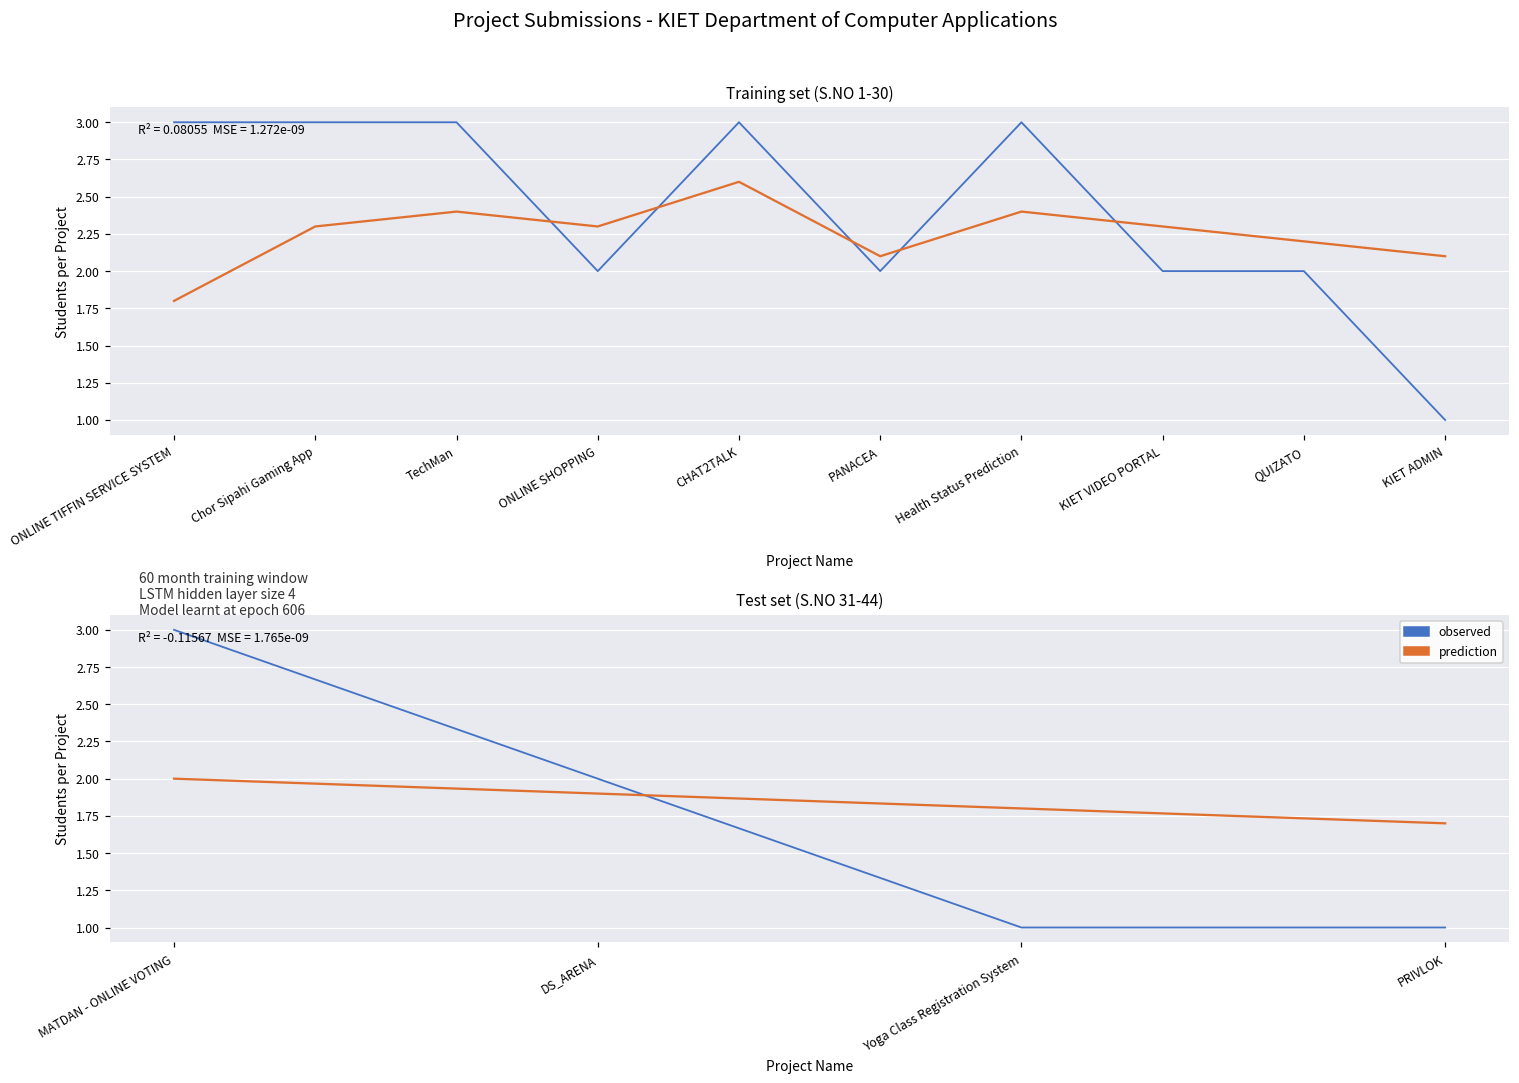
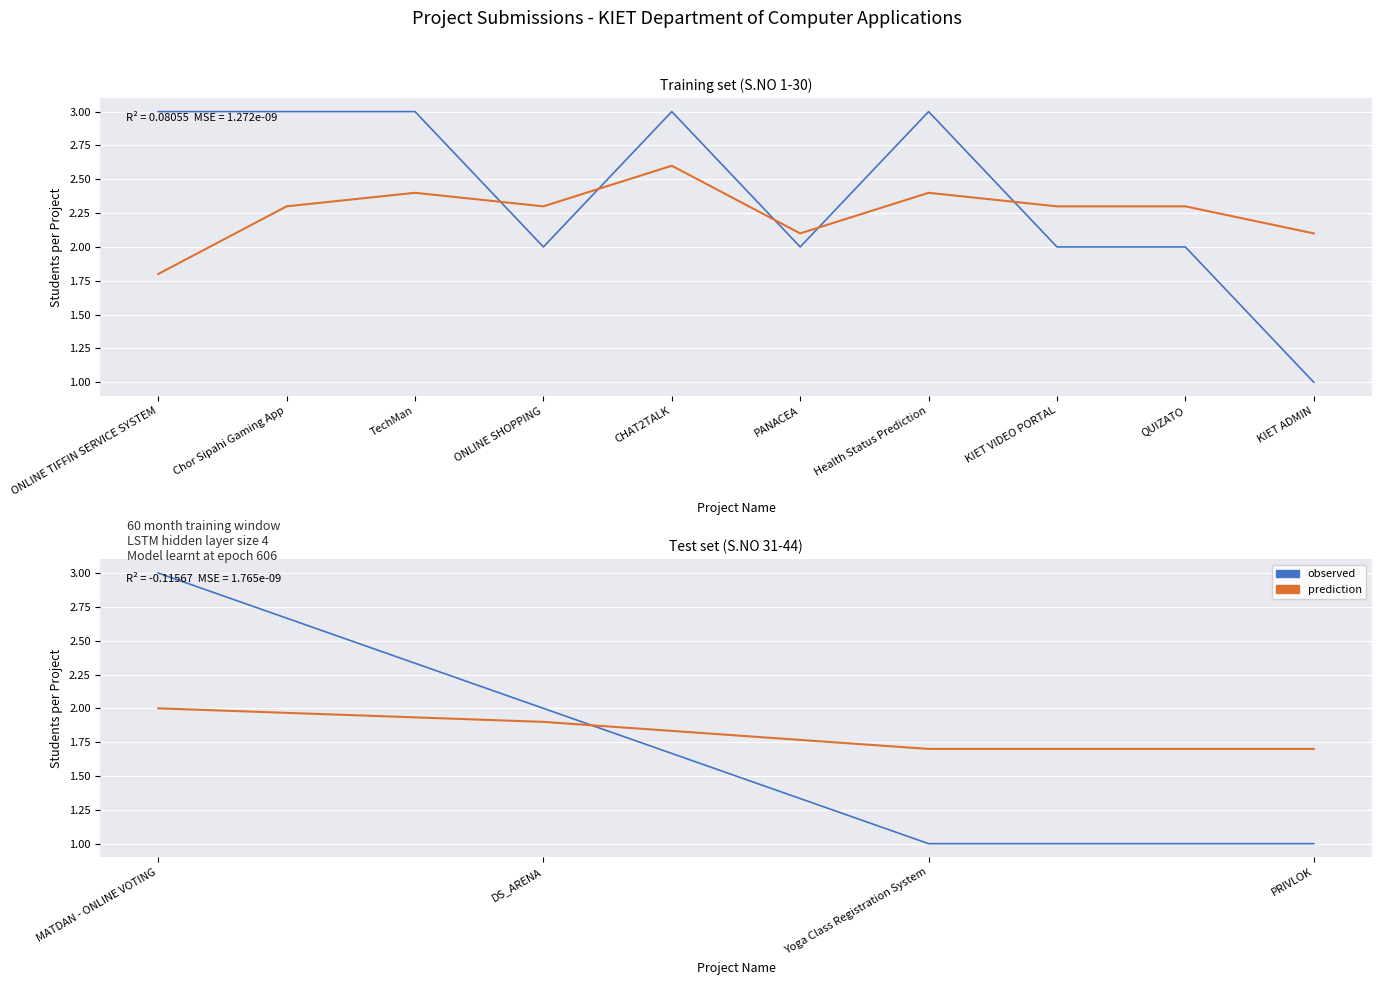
  {
    "Training set (S.NO 1-30)": {
      "observed": {
        "Chor Sipahi Gaming App": 3.0,
        "TechMan": 3.0,
        "ONLINE SHOPPING": 2.0,
        "CHAT2TALK": 3.0,
        "PANACEA": 2.0,
        "Health Status Prediction": 3.0,
        "KIET VIDEO PORTAL": 2.0,
        "QUIZATO": 2.0,
        "KIET ADMIN": 1.0
      },
      "prediction": {
        "ONLINE TIFFIN SERVICE SYSTEM": 1.8,
        "Chor Sipahi Gaming App": 2.3,
        "TechMan": 2.4,
        "ONLINE SHOPPING": 2.3,
        "CHAT2TALK": 2.6,
        "PANACEA": 2.1,
        "Health Status Prediction": 2.4,
        "KIET VIDEO PORTAL": 2.3,
-       "QUIZATO": 2.2,
+       "QUIZATO": 2.3,
        "KIET ADMIN": 2.1
      }
    },
    "Test set (S.NO 31-44)": {
      "observed": {
        "DS_ARENA": 2.0,
        "Yoga Class Registration System": 1.0,
        "PRIVLOK": 1.0
      },
      "prediction": {
        "MATDAN - ONLINE VOTING": 2.0,
        "DS_ARENA": 1.9,
-       "Yoga Class Registration System": 1.8,
+       "Yoga Class Registration System": 1.7,
        "PRIVLOK": 1.7
      }
    }
  }
